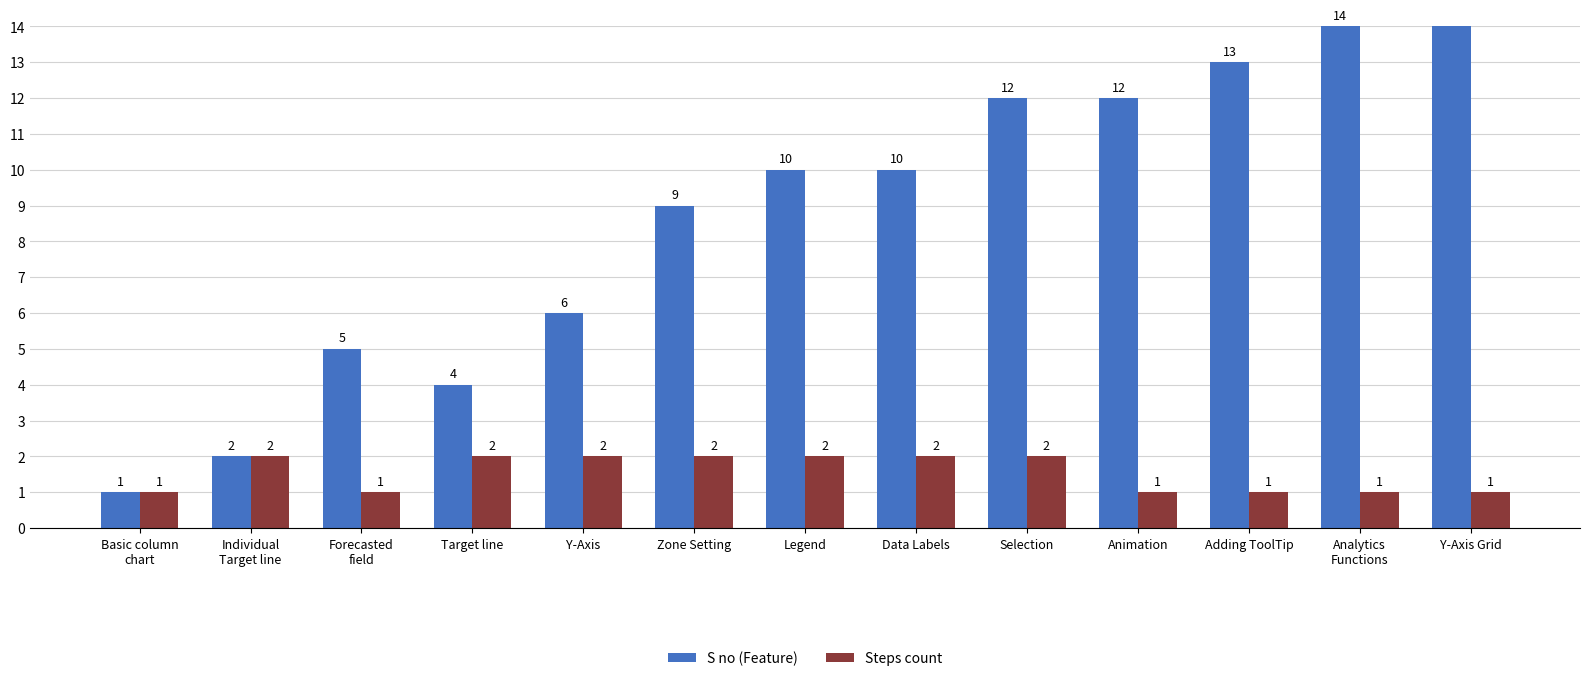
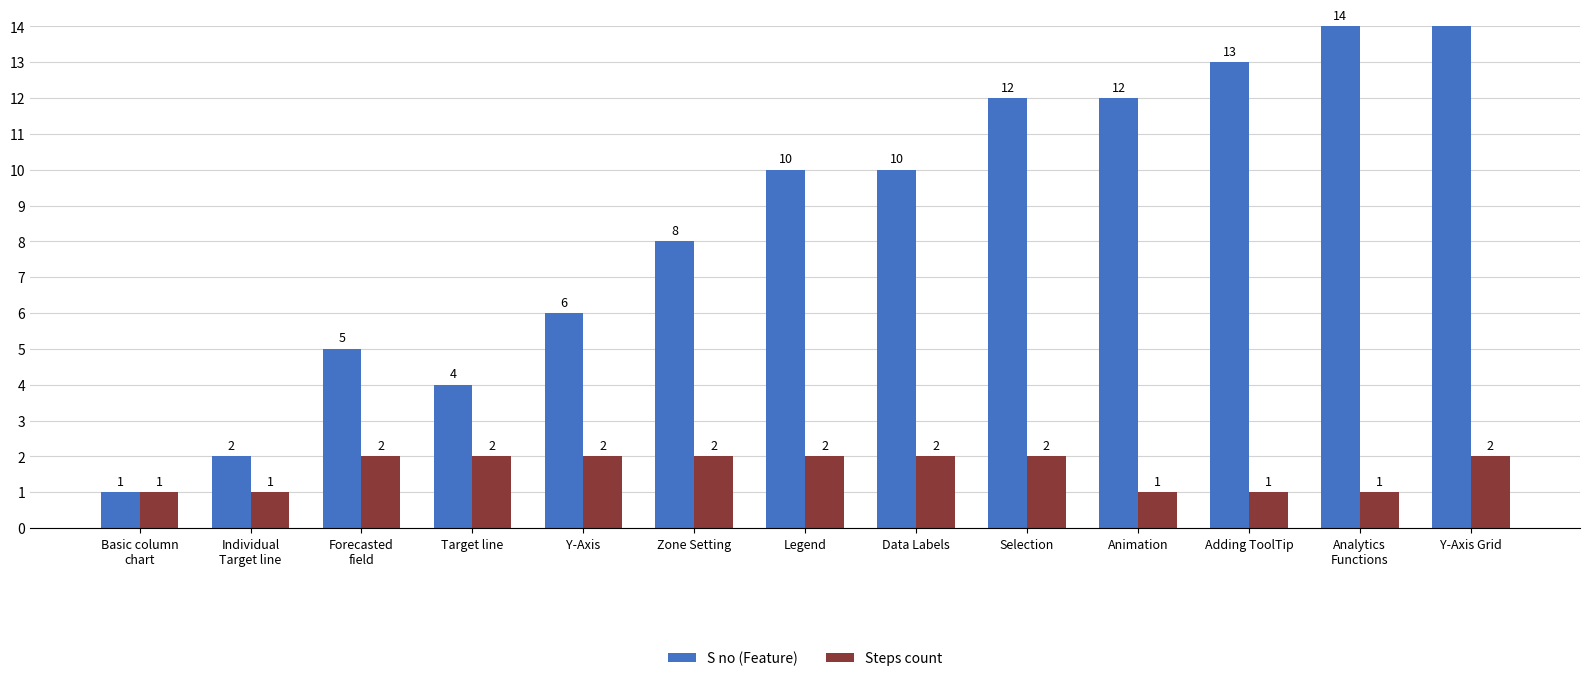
  {
    "S no (Feature)": {
      "Basic column chart": 1,
      "Individual Target line": 2,
      "Forecasted field": 5,
      "Target line": 4,
      "Y-Axis": 6,
-     "Zone Setting": 9,
+     "Zone Setting": 8,
      "Legend": 10,
      "Data Labels": 10,
      "Selection": 12,
      "Animation": 12,
      "Adding ToolTip": 13,
      "Analytics Functions": 14
    },
    "Steps count": {
      "Basic column chart": 1,
-     "Individual Target line": 2,
-     "Forecasted field": 1,
+     "Individual Target line": 1,
+     "Forecasted field": 2,
      "Target line": 2,
      "Y-Axis": 2,
      "Zone Setting": 2,
      "Legend": 2,
      "Data Labels": 2,
      "Selection": 2,
      "Animation": 1,
      "Adding ToolTip": 1,
      "Analytics Functions": 1,
-     "Y-Axis Grid": 1
+     "Y-Axis Grid": 2
    }
  }
